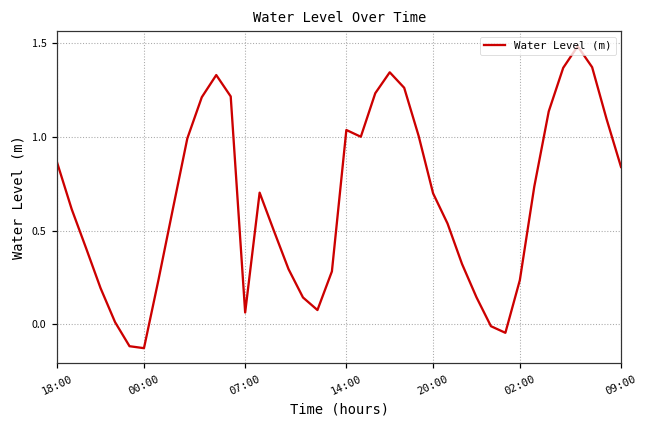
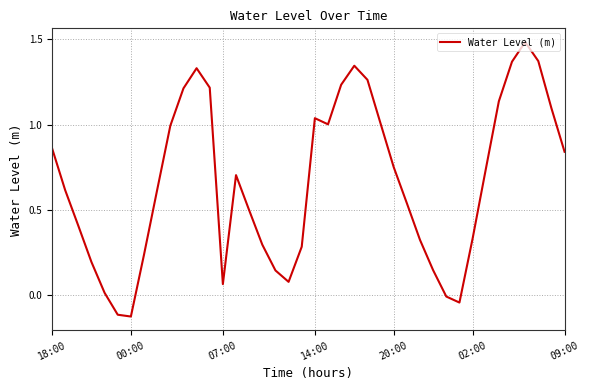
  {
    "18:00": 0.86,
    "00:00": -0.13,
    "07:00": 0.06,
    "14:00": 1.04,
-   "20:00": 0.70,
-   "02:00": 0.24,
+   "20:00": 0.75,
+   "02:00": 0.33,
    "09:00": 0.84
  }
